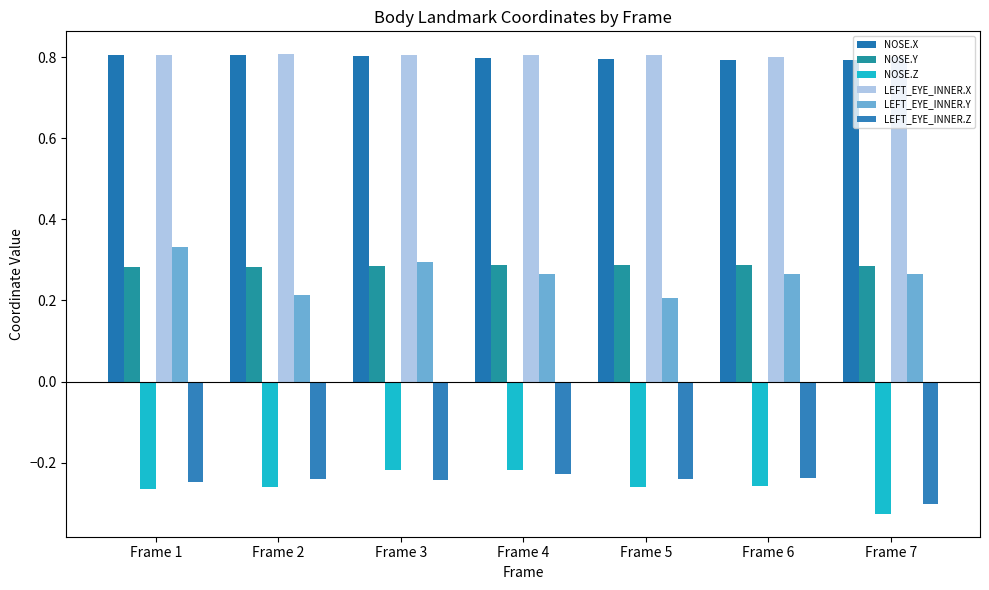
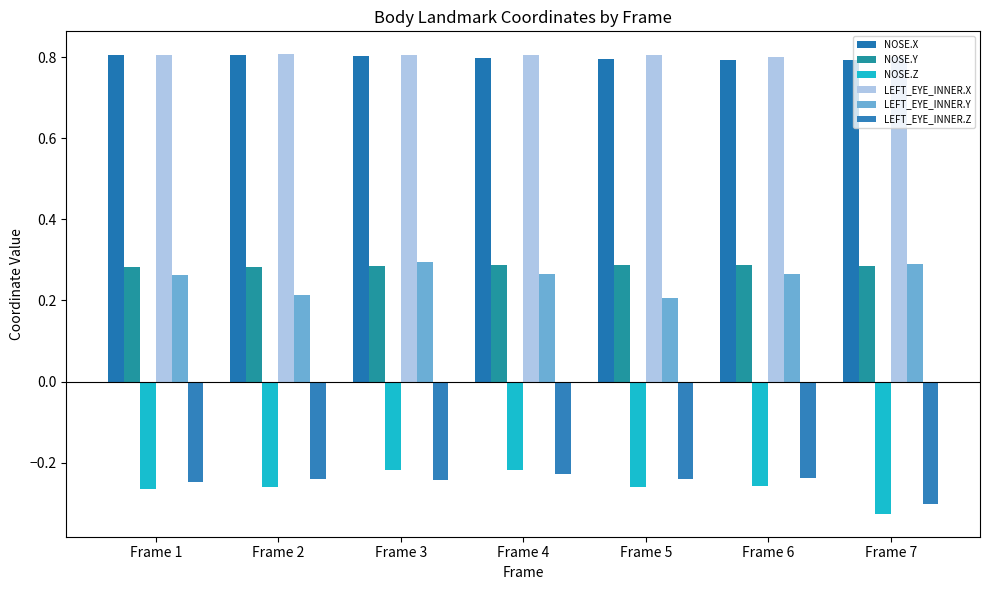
  {
    "NOSE.Z": {
      "Frame 1": -0.27,
      "Frame 2": -0.26,
      "Frame 3": -0.22,
      "Frame 4": -0.22,
      "Frame 5": -0.26,
      "Frame 6": -0.26,
      "Frame 7": -0.33
    },
    "LEFT_EYE_INNER.X": {
      "Frame 1": 0.80,
      "Frame 2": 0.81,
      "Frame 3": 0.81,
      "Frame 4": 0.81,
      "Frame 5": 0.80,
      "Frame 6": 0.80
    },
    "LEFT_EYE_INNER.Y": {
-     "Frame 1": 0.33,
+     "Frame 1": 0.26,
      "Frame 2": 0.21,
      "Frame 3": 0.29,
      "Frame 4": 0.27,
      "Frame 5": 0.21,
      "Frame 6": 0.27,
-     "Frame 7": 0.26
+     "Frame 7": 0.29
    }
  }
